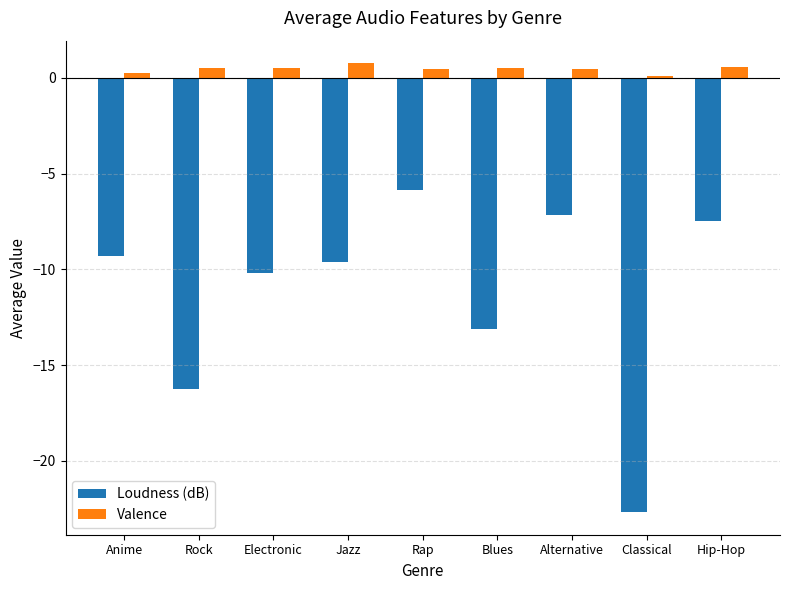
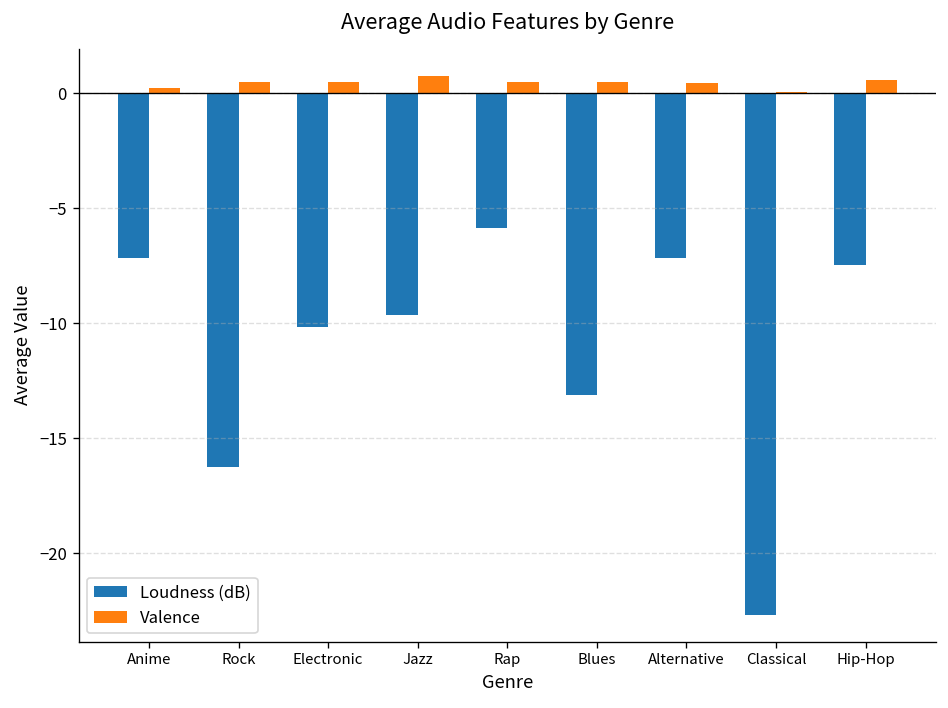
  {
    "Loudness (dB)": {
-     "Anime": -9.3,
+     "Anime": -7.2,
      "Rock": -16.3,
      "Electronic": -10.2,
      "Jazz": -9.6,
      "Rap": -5.9,
      "Blues": -13.1,
      "Alternative": -7.2,
      "Classical": -22.7,
      "Hip-Hop": -7.5
    },
    "Valence": {
      "Anime": 0.2,
      "Rock": 0.5,
      "Electronic": 0.5,
      "Jazz": 0.8,
      "Rap": 0.5,
      "Blues": 0.5,
      "Alternative": 0.5,
      "Hip-Hop": 0.6
    }
  }
